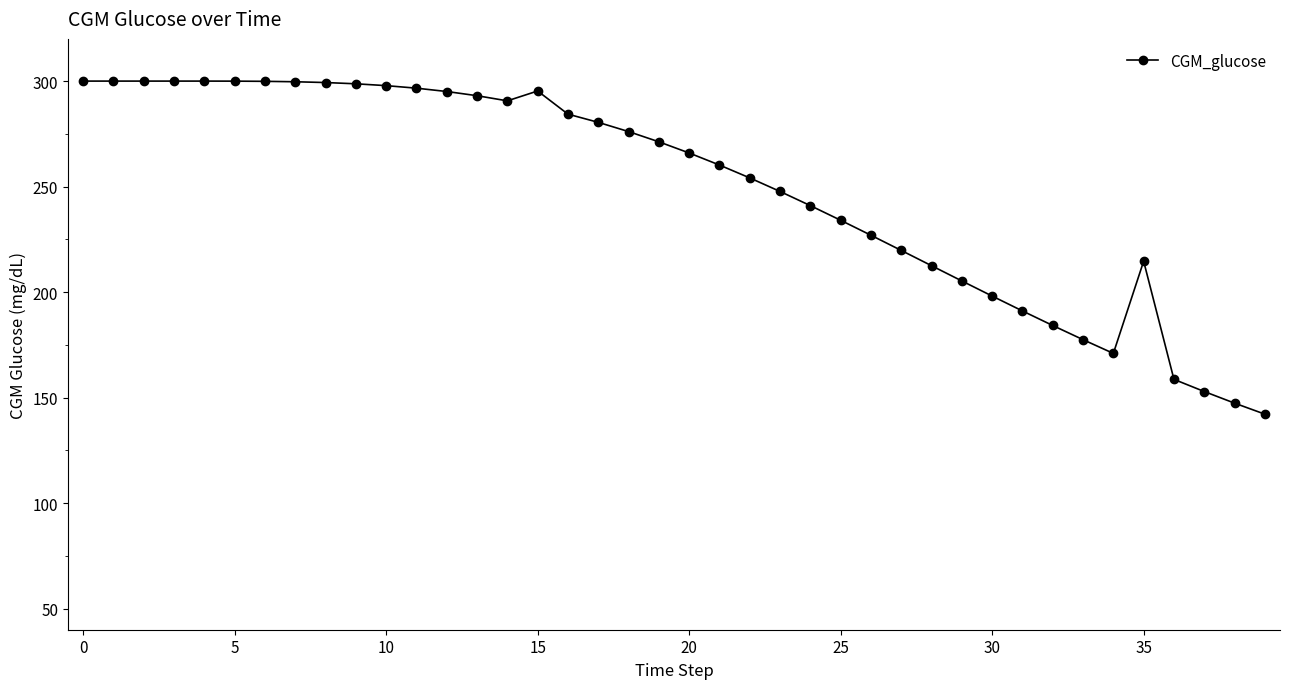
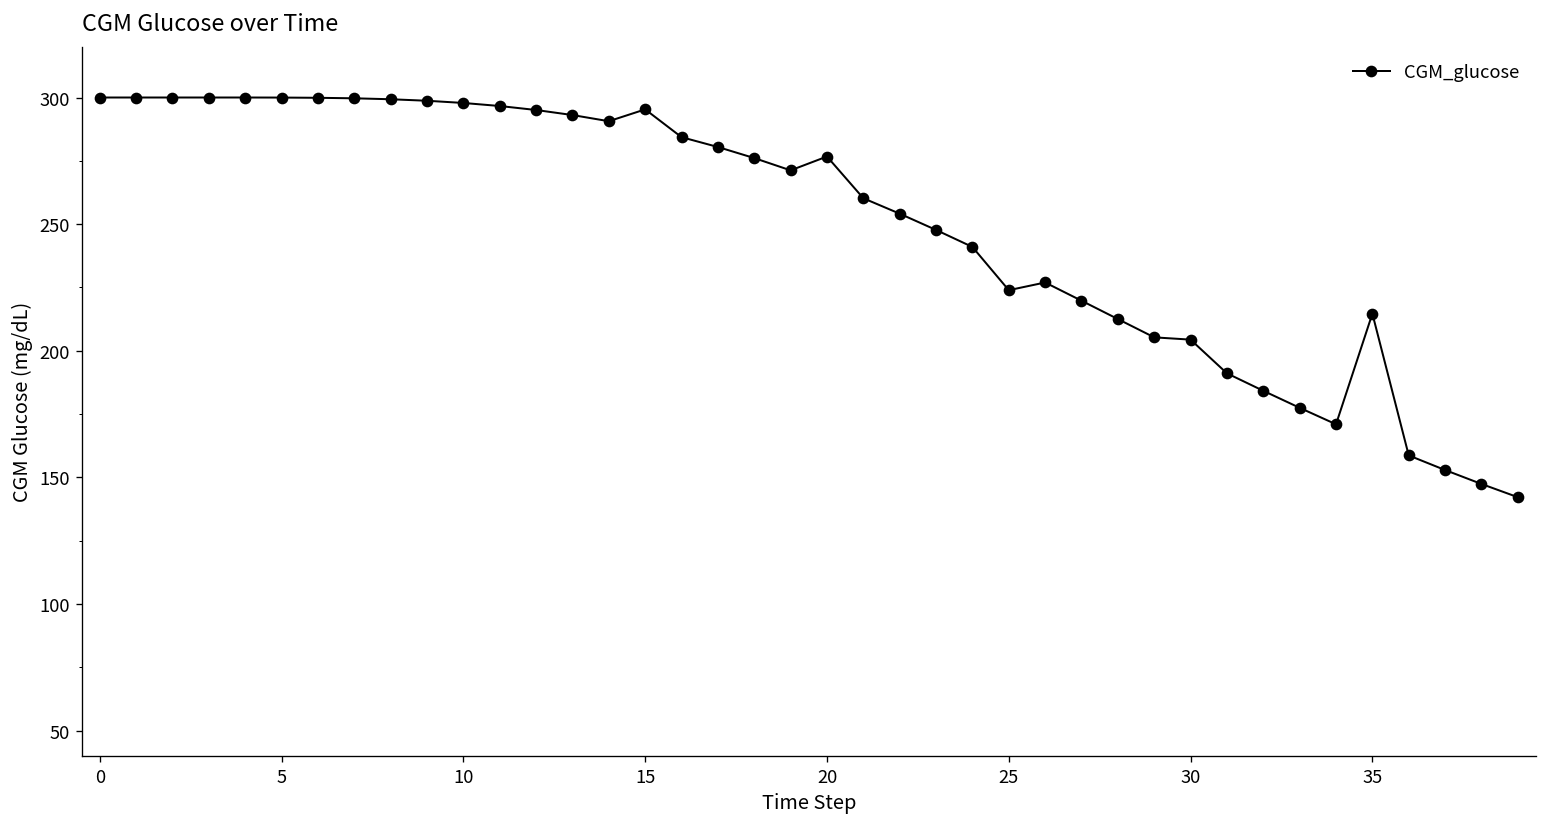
  {
    "0": 300,
    "5": 300,
    "10": 298,
    "15": 295,
-   "20": 266,
-   "25": 234,
-   "30": 198,
+   "20": 277,
+   "25": 224,
+   "30": 204,
    "35": 215
  }
